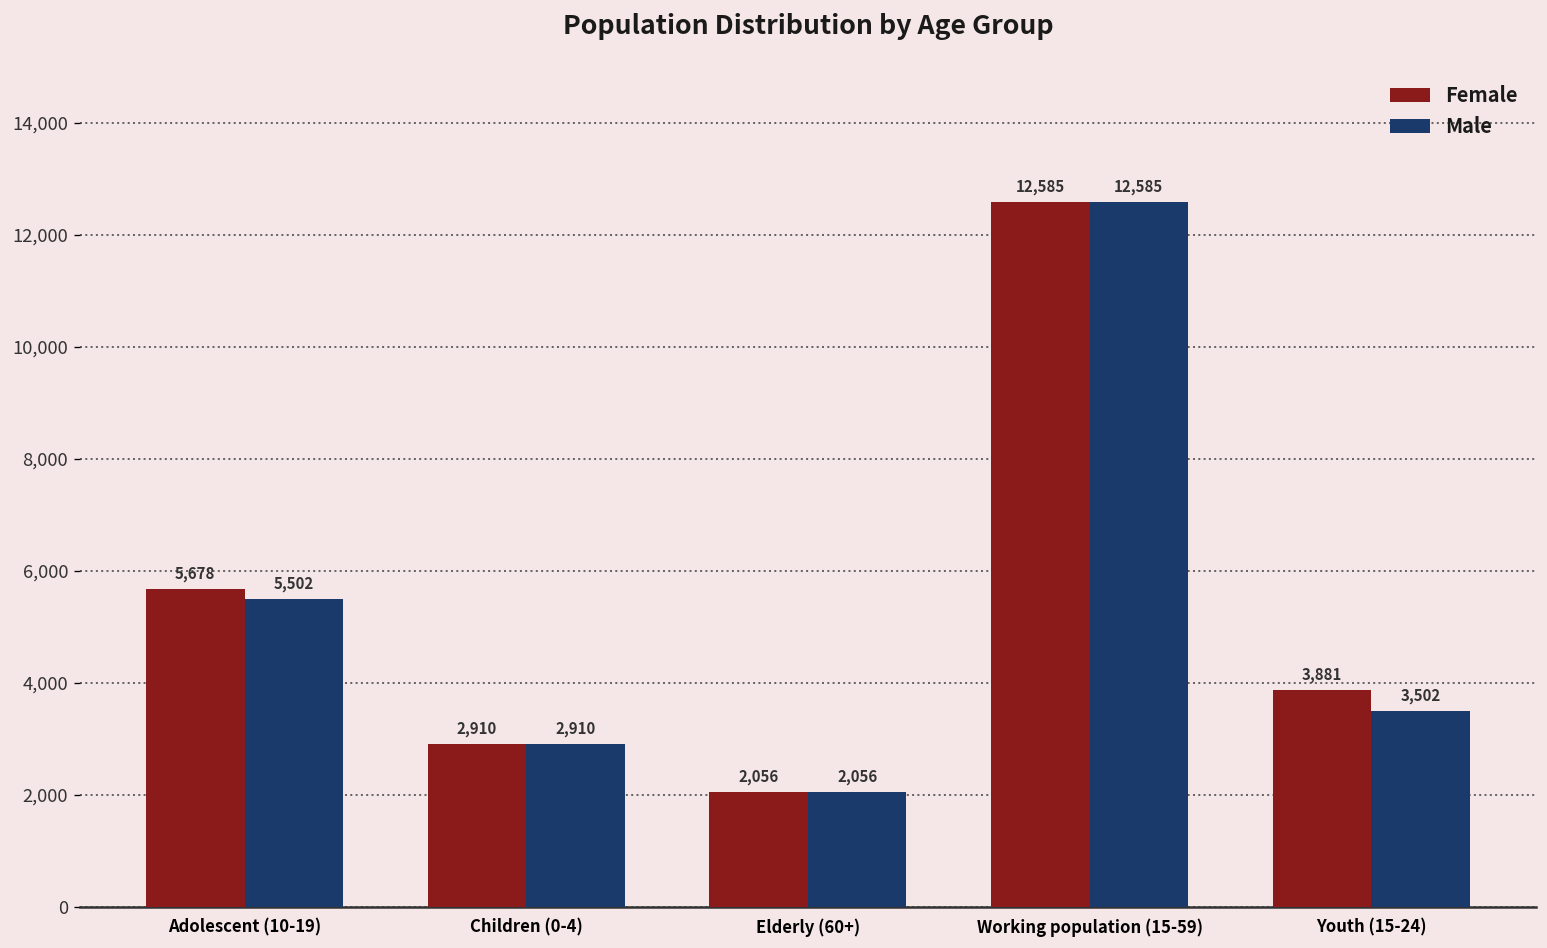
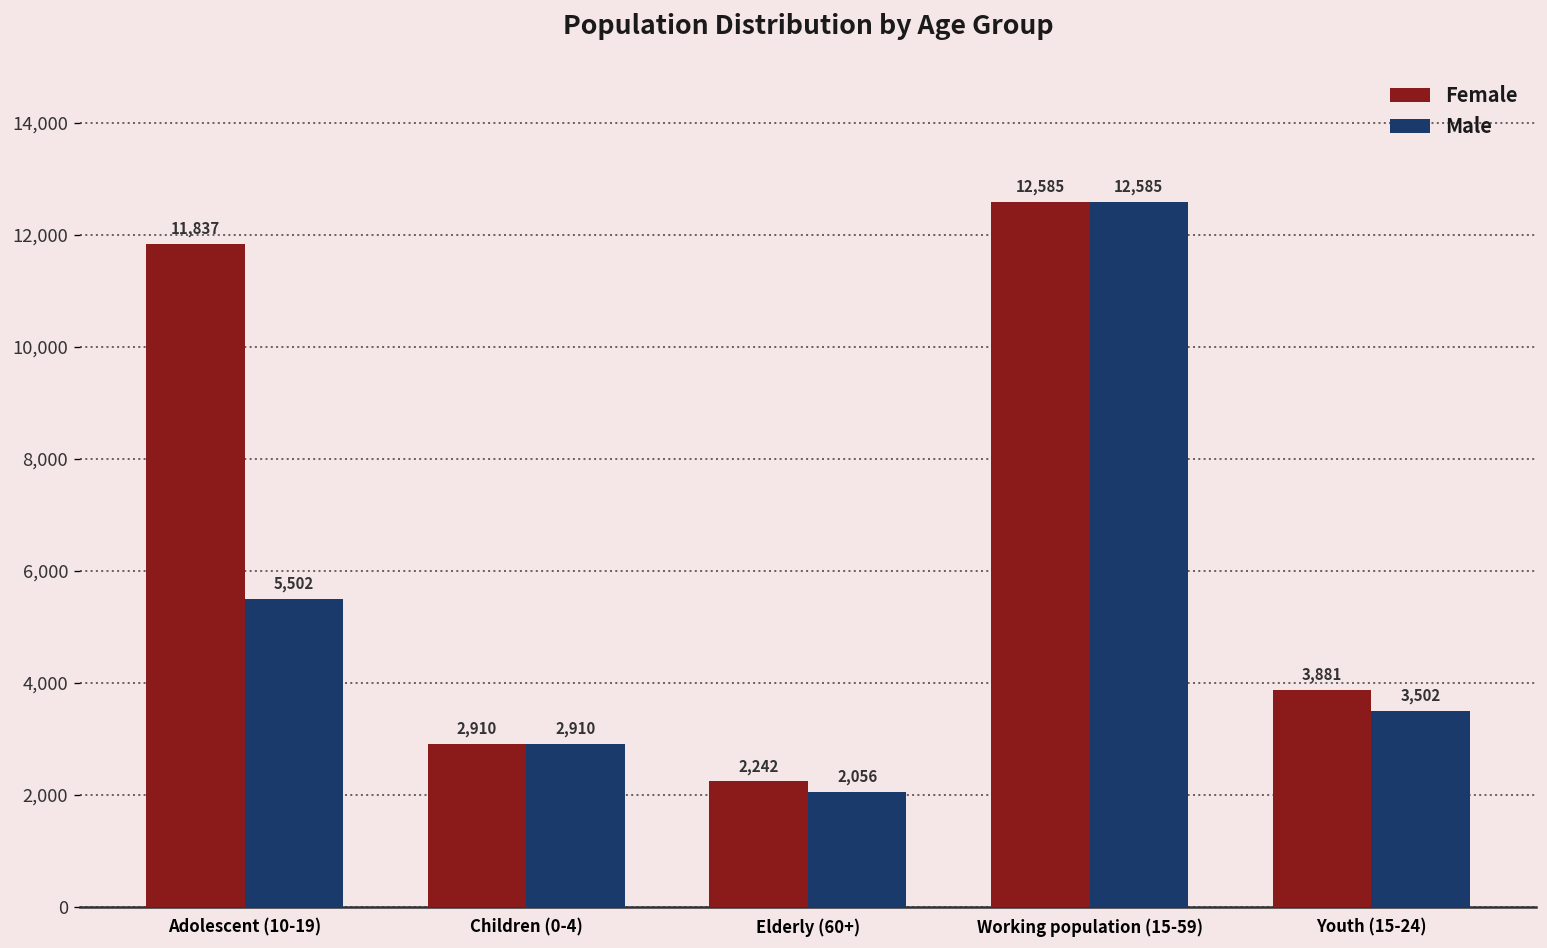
  {
    "Female": {
-     "Adolescent (10-19)": "5,678",
+     "Adolescent (10-19)": "11,837",
      "Children (0-4)": "2,910",
-     "Elderly (60+)": "2,056",
+     "Elderly (60+)": "2,242",
      "Working population (15-59)": "12,585",
      "Youth (15-24)": "3,881"
    },
    "Male": {
      "Adolescent (10-19)": "5,502",
      "Children (0-4)": "2,910",
      "Elderly (60+)": "2,056",
      "Working population (15-59)": "12,585",
      "Youth (15-24)": "3,502"
    }
  }
